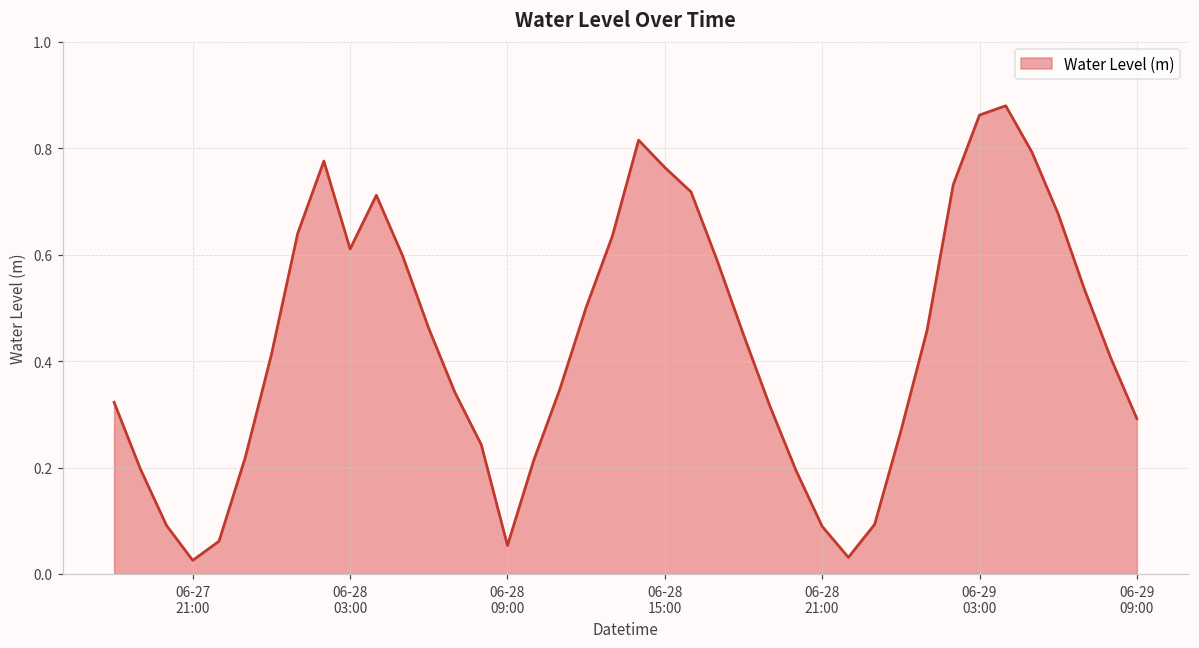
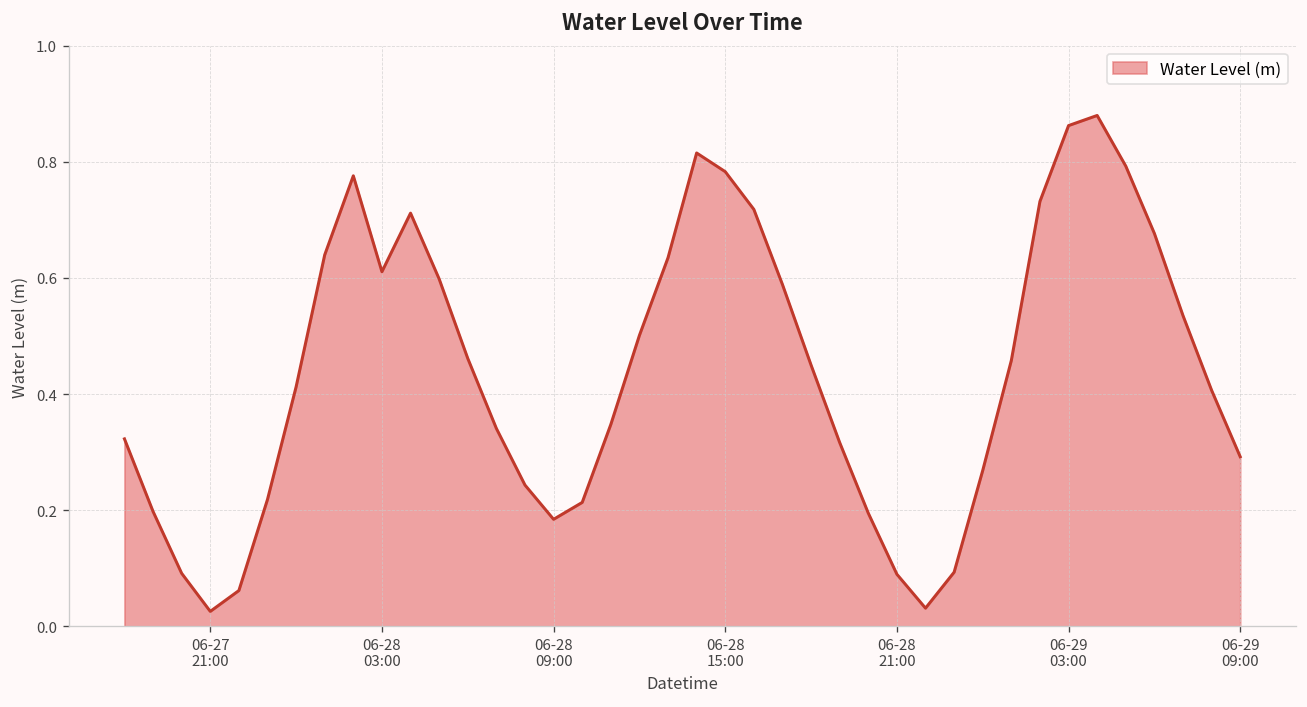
  {
    "06-27 21:00": 0.03,
    "06-28 03:00": 0.61,
-   "06-28 09:00": 0.05,
-   "06-28 15:00": 0.76,
+   "06-28 09:00": 0.18,
+   "06-28 15:00": 0.78,
    "06-28 21:00": 0.09,
    "06-29 03:00": 0.86,
    "06-29 09:00": 0.29
  }
